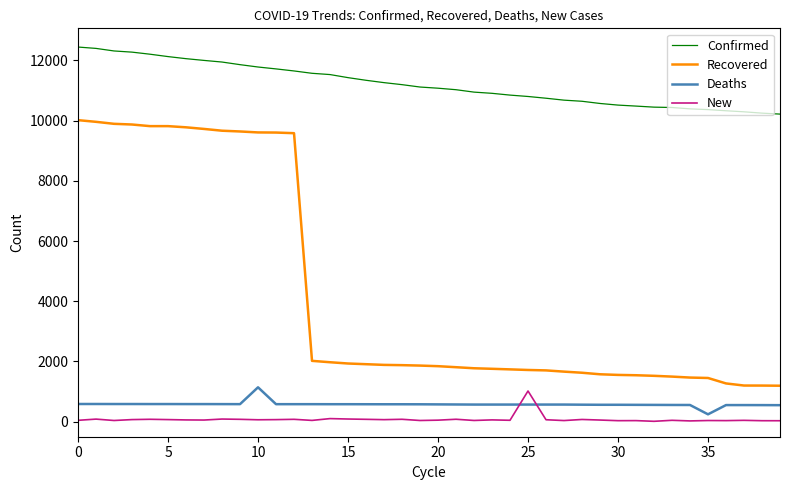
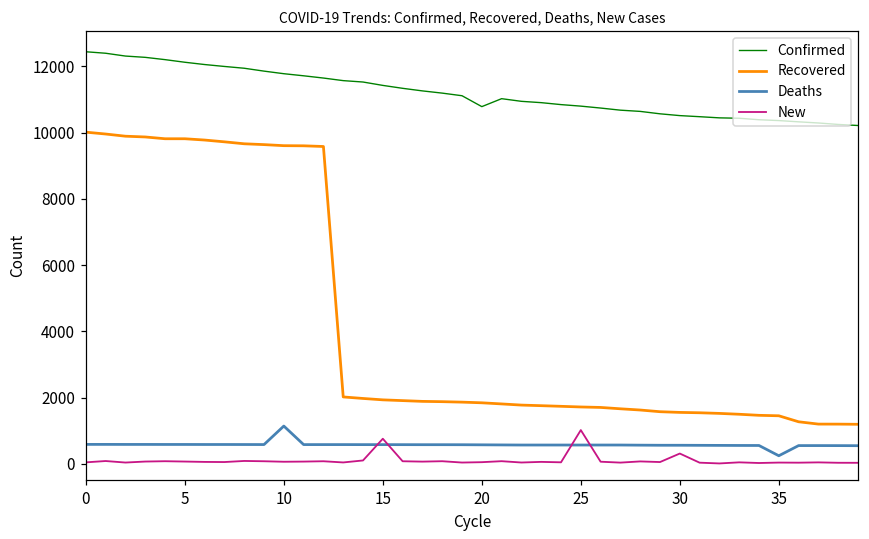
  {
    "Confirmed": {
      "0": 12400,
      "5": 12100,
      "10": 11800,
      "15": 11400,
-     "20": 11100,
+     "20": 10800,
      "25": 10800,
      "30": 10500
    },
    "Recovered": {
      "0": 10000,
      "5": 9800,
      "10": 9600,
      "15": 1900,
      "20": 1800,
      "25": 1700,
      "30": 1600,
      "35": 1500
    },
    "Deaths": {
      "0": 600,
      "5": 600,
      "10": 1100,
      "15": 600,
      "20": 600,
      "25": 600,
      "30": 600,
      "35": 200
    },
    "New": {
      "0": 0,
      "5": 100,
      "10": 100,
-     "15": 100,
+     "15": 800,
      "20": 100,
      "25": 1000,
-     "30": 0,
+     "30": 300,
      "35": 0
    }
  }
